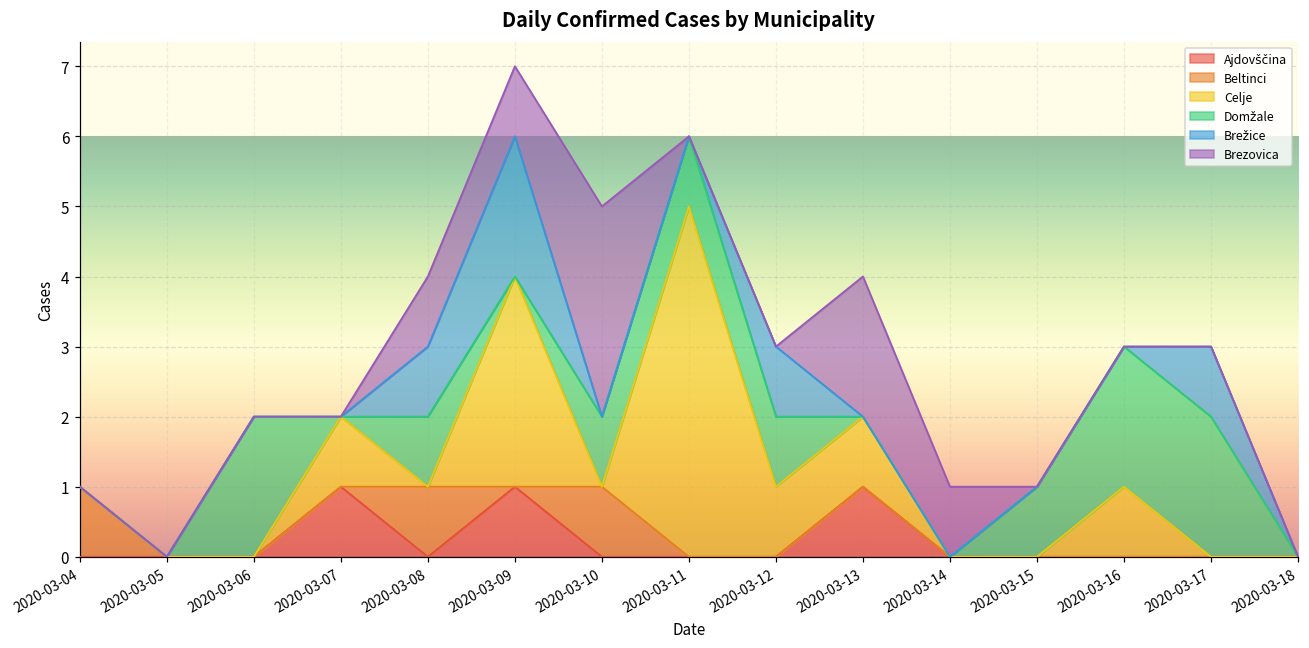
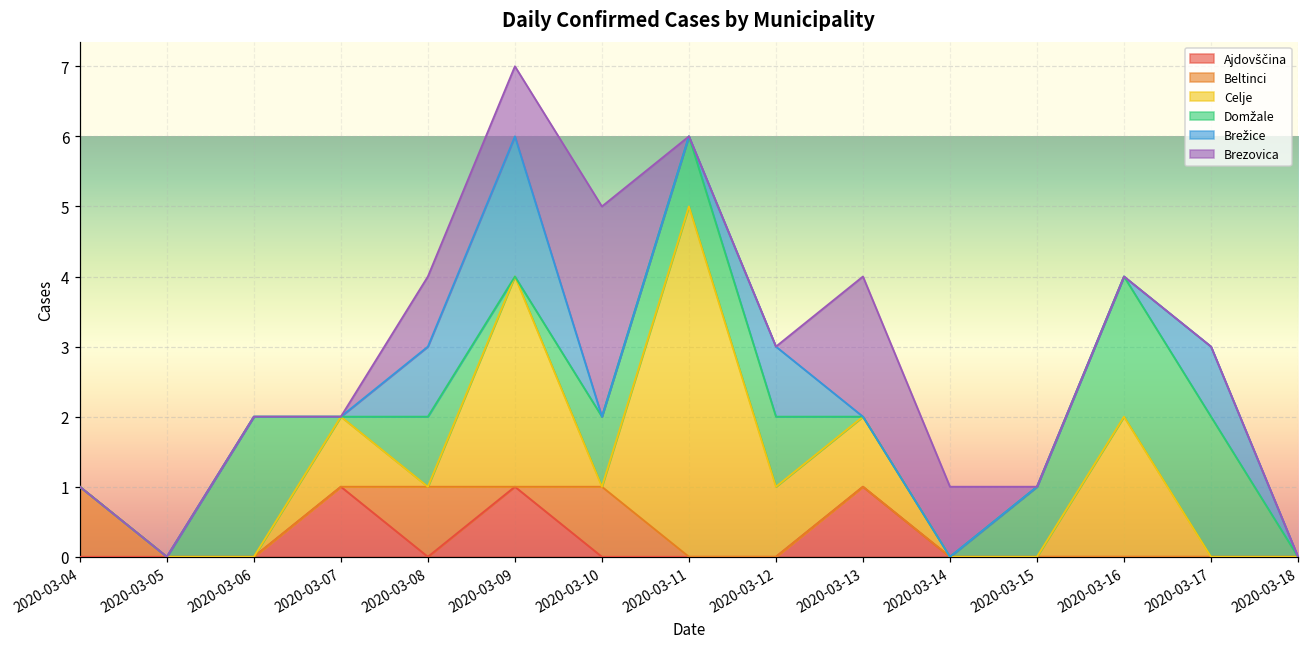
  {
    "Celje": {
      "2020-03-11": 5,
      "2020-03-12": 1,
-     "2020-03-16": 1
+     "2020-03-16": 2
    },
    "Domžale": {
      "2020-03-08": 1,
      "2020-03-12": 1,
      "2020-03-17": 2
    },
    "Brežice": {
      "2020-03-08": 3,
      "2020-03-09": 6
    },
    "Brezovica": {
      "2020-03-08": 1,
      "2020-03-09": 1,
      "2020-03-10": 3,
      "2020-03-13": 2,
      "2020-03-14": 1
    }
  }
